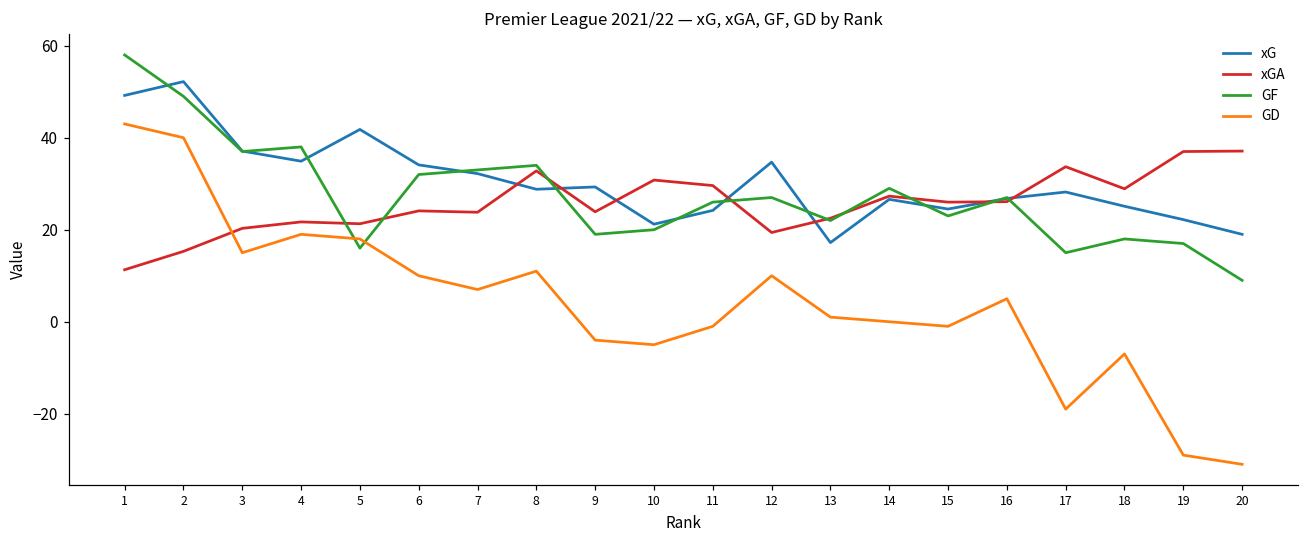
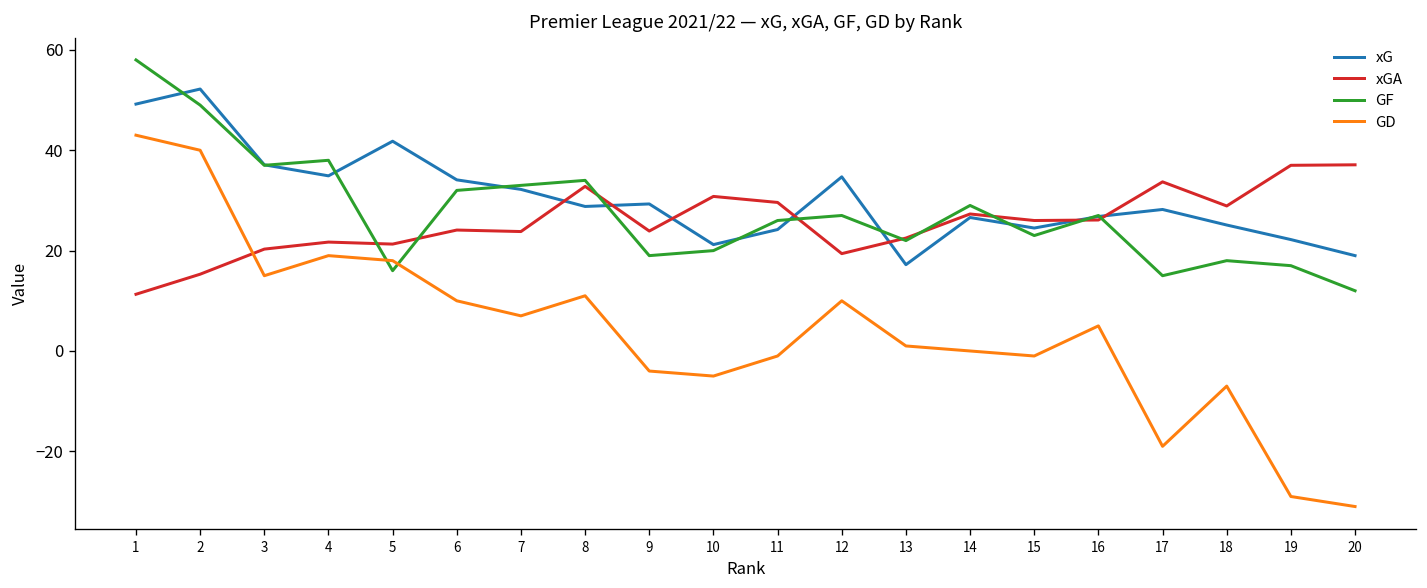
  {
    "xG": {
      "1": 49,
      "2": 52,
      "4": 35,
      "5": 42,
      "6": 34,
      "7": 32,
      "8": 29,
      "9": 29,
      "10": 21,
      "11": 24,
      "12": 35,
      "13": 17,
      "14": 27,
      "15": 25,
      "17": 28,
      "18": 25,
      "19": 22,
      "20": 19
    },
    "xGA": {
      "1": 11,
      "2": 15,
      "3": 20,
      "4": 22,
      "5": 21,
      "6": 24,
      "7": 24,
      "8": 33,
      "9": 24,
      "10": 31,
      "11": 30,
      "12": 19,
      "14": 27,
      "15": 26,
      "16": 26,
      "17": 34,
      "18": 29,
      "19": 37,
      "20": 37
    },
    "GF": {
      "1": 58,
      "2": 49,
      "4": 38,
      "5": 16,
      "6": 32,
      "7": 33,
      "8": 34,
      "9": 19,
      "10": 20,
      "11": 26,
      "12": 27,
      "14": 29,
      "15": 23,
      "17": 15,
      "18": 18,
      "19": 17,
-     "20": 9
+     "20": 12
    },
    "GD": {
      "1": 43,
      "2": 40,
      "3": 15,
      "4": 19,
      "5": 18,
      "6": 10,
      "7": 7,
      "8": 11,
      "9": -4,
      "10": -5,
      "11": -1,
      "12": 10,
      "13": 1,
      "14": 0,
      "15": -1,
      "16": 5,
      "17": -19,
      "18": -7,
      "19": -29,
      "20": -31
    }
  }
